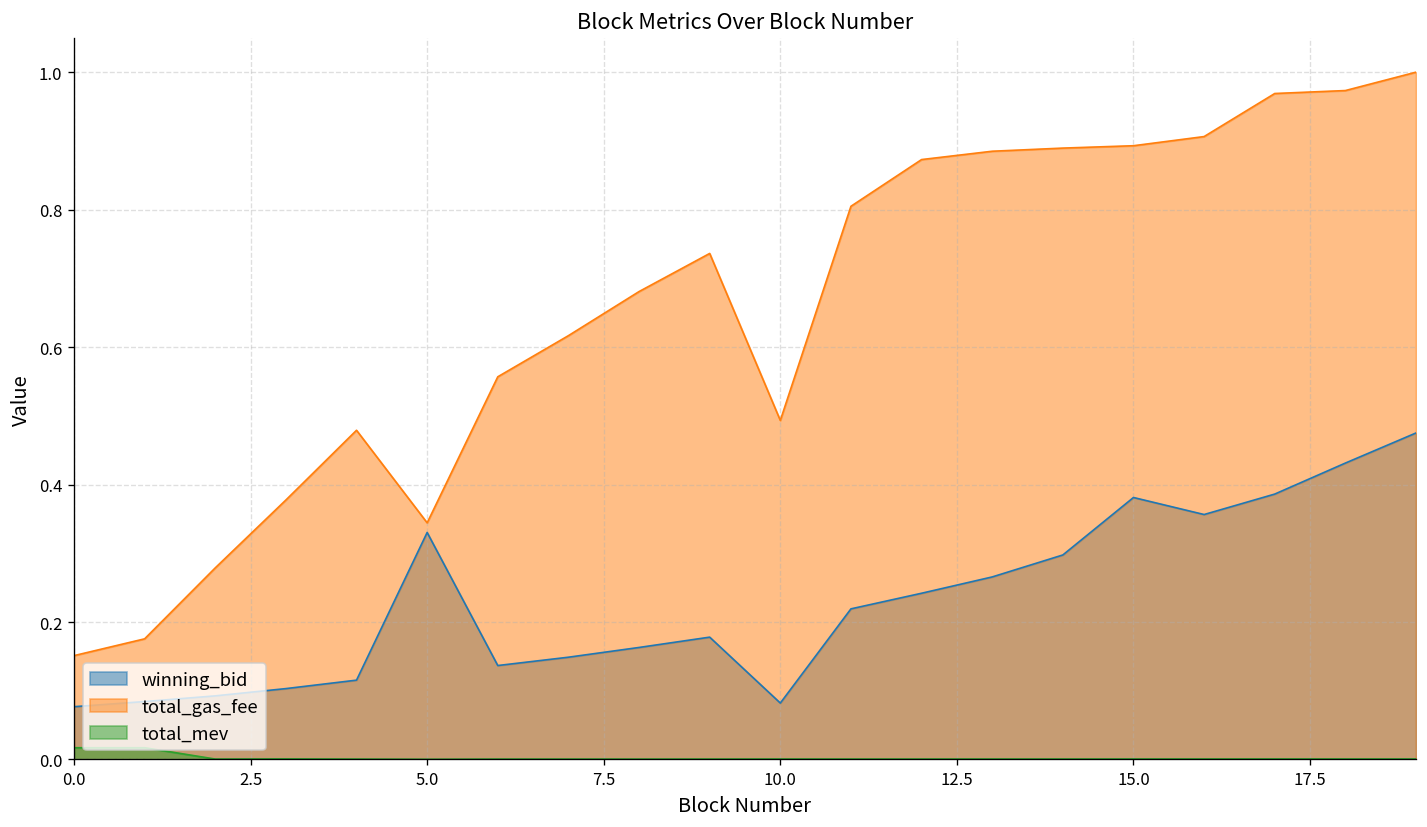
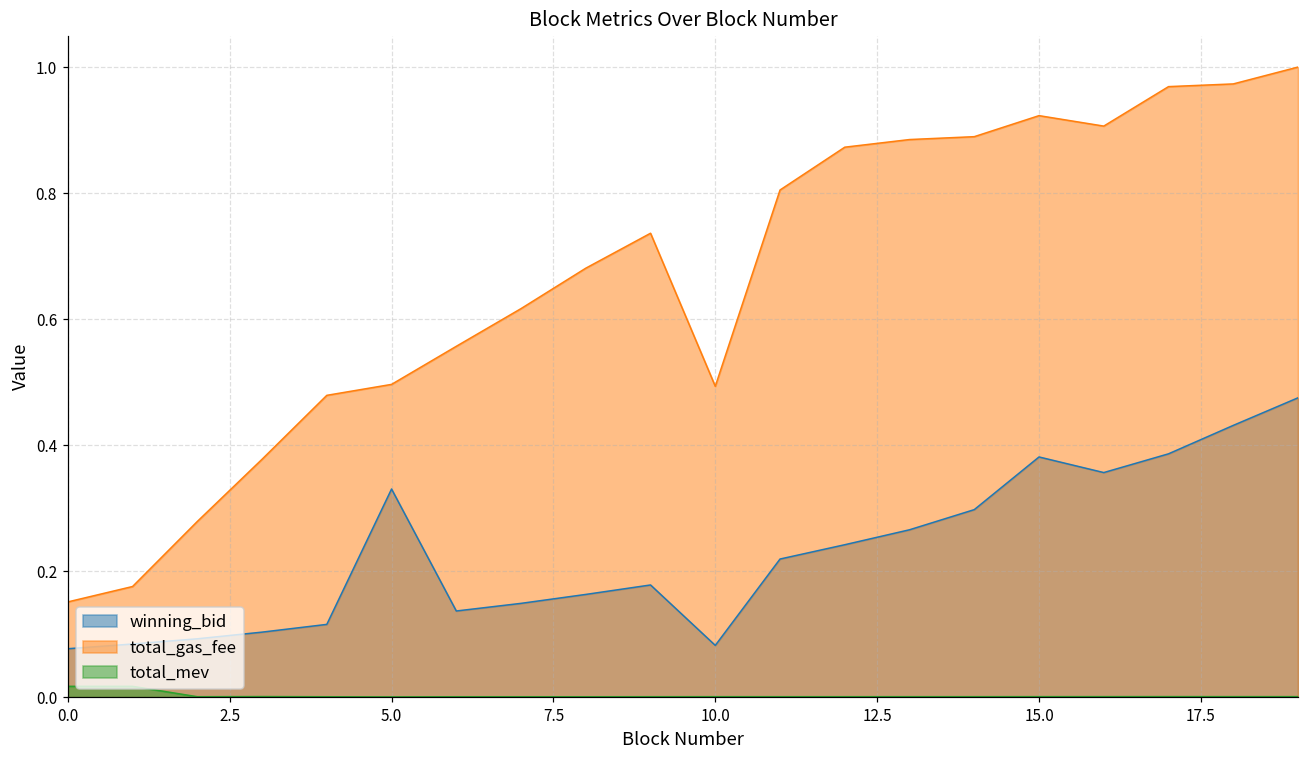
  {
    "winning_bid": {
      "0.0": 0.08,
      "5.0": 0.33,
      "10.0": 0.08,
      "15.0": 0.38
    },
    "total_gas_fee": {
      "0.0": 0.15,
-     "5.0": 0.34,
+     "5.0": 0.50,
      "10.0": 0.49,
-     "15.0": 0.89
+     "15.0": 0.92
    },
    "total_mev": {
      "0.0": 0.02,
      "5.0": 0.00,
      "10.0": 0.00,
      "15.0": 0.00
    }
  }
